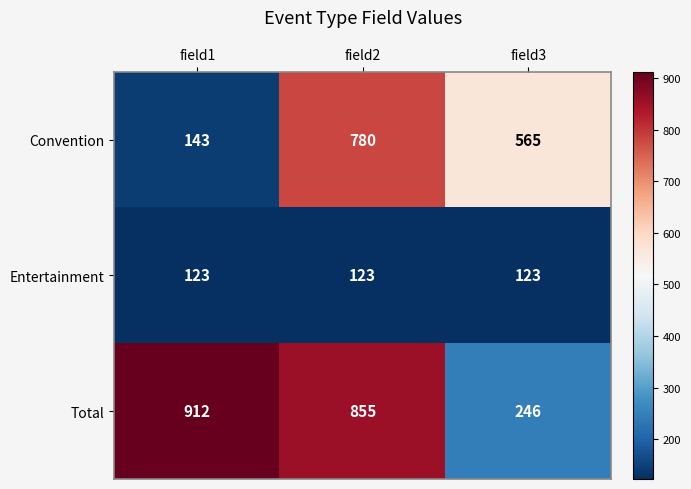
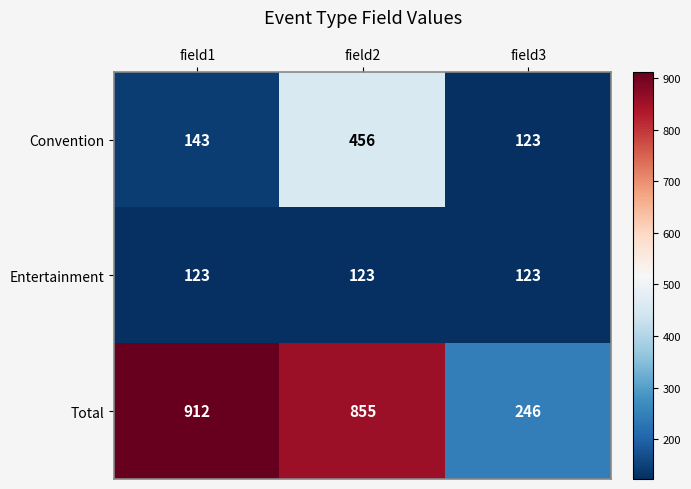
  {
    "Convention": {
      "field1": 143,
-     "field2": 780,
-     "field3": 565
+     "field2": 456,
+     "field3": 123
    },
    "Entertainment": {
      "field1": 123,
      "field2": 123,
      "field3": 123
    },
    "Total": {
      "field1": 912,
      "field2": 855,
      "field3": 246
    }
  }
